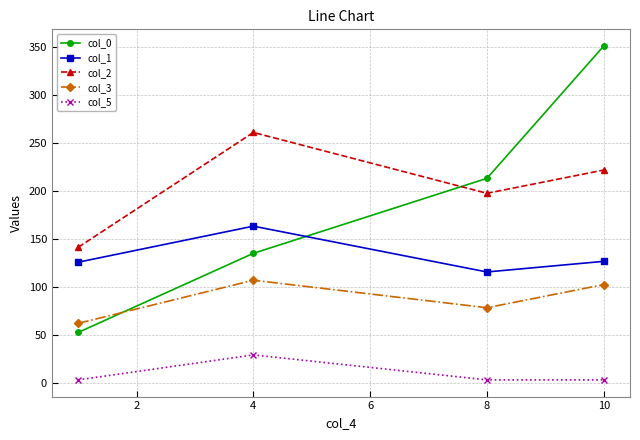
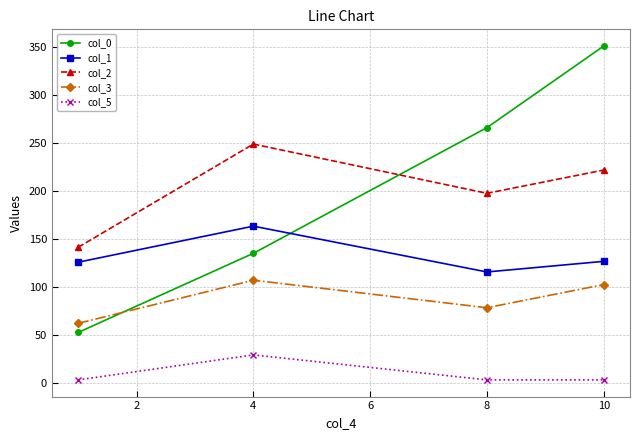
  {
    "col_0": {
      "4": 130,
-     "8": 210,
+     "8": 270,
      "10": 350
    },
    "col_1": {
      "4": 160,
      "8": 120,
      "10": 130
    },
    "col_2": {
-     "4": 260,
+     "4": 250,
      "8": 200,
      "10": 220
    },
    "col_3": {
      "4": 110,
      "8": 80,
      "10": 100
    },
    "col_5": {
      "4": 30,
      "8": 0,
      "10": 0
    }
  }
